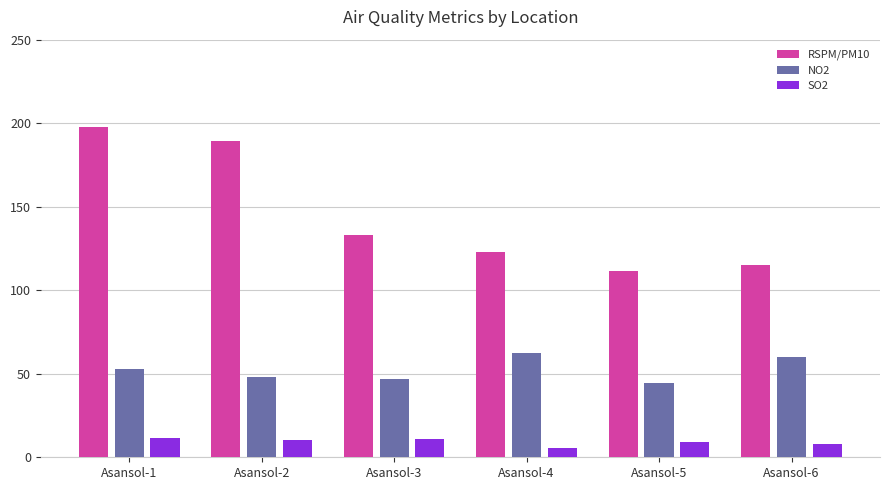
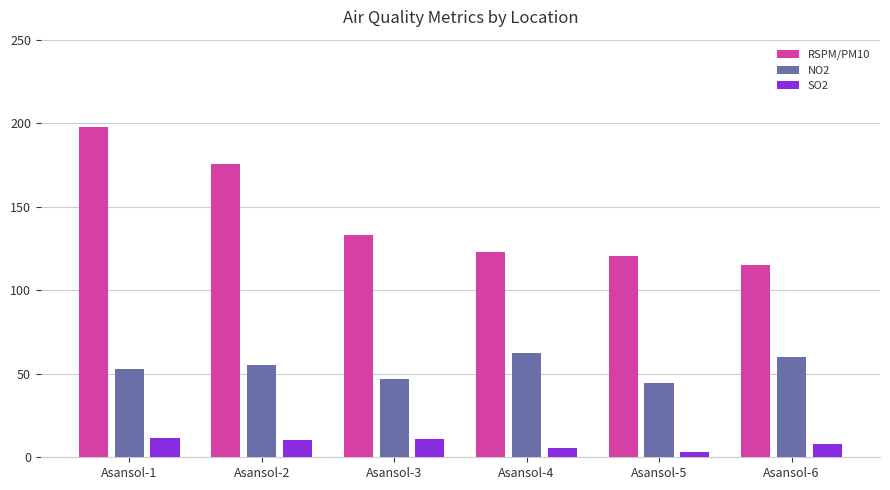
  {
    "RSPM/PM10": {
      "Asansol-1": 198,
-     "Asansol-2": 189,
+     "Asansol-2": 176,
      "Asansol-3": 133,
      "Asansol-4": 123,
-     "Asansol-5": 111,
+     "Asansol-5": 120,
      "Asansol-6": 115
    },
    "NO2": {
      "Asansol-1": 53,
-     "Asansol-2": 48,
+     "Asansol-2": 55,
      "Asansol-3": 47,
      "Asansol-4": 62,
      "Asansol-5": 45,
      "Asansol-6": 60
    },
    "SO2": {
      "Asansol-1": 12,
      "Asansol-2": 10,
      "Asansol-3": 11,
      "Asansol-4": 6,
-     "Asansol-5": 9,
+     "Asansol-5": 3,
      "Asansol-6": 8
    }
  }
